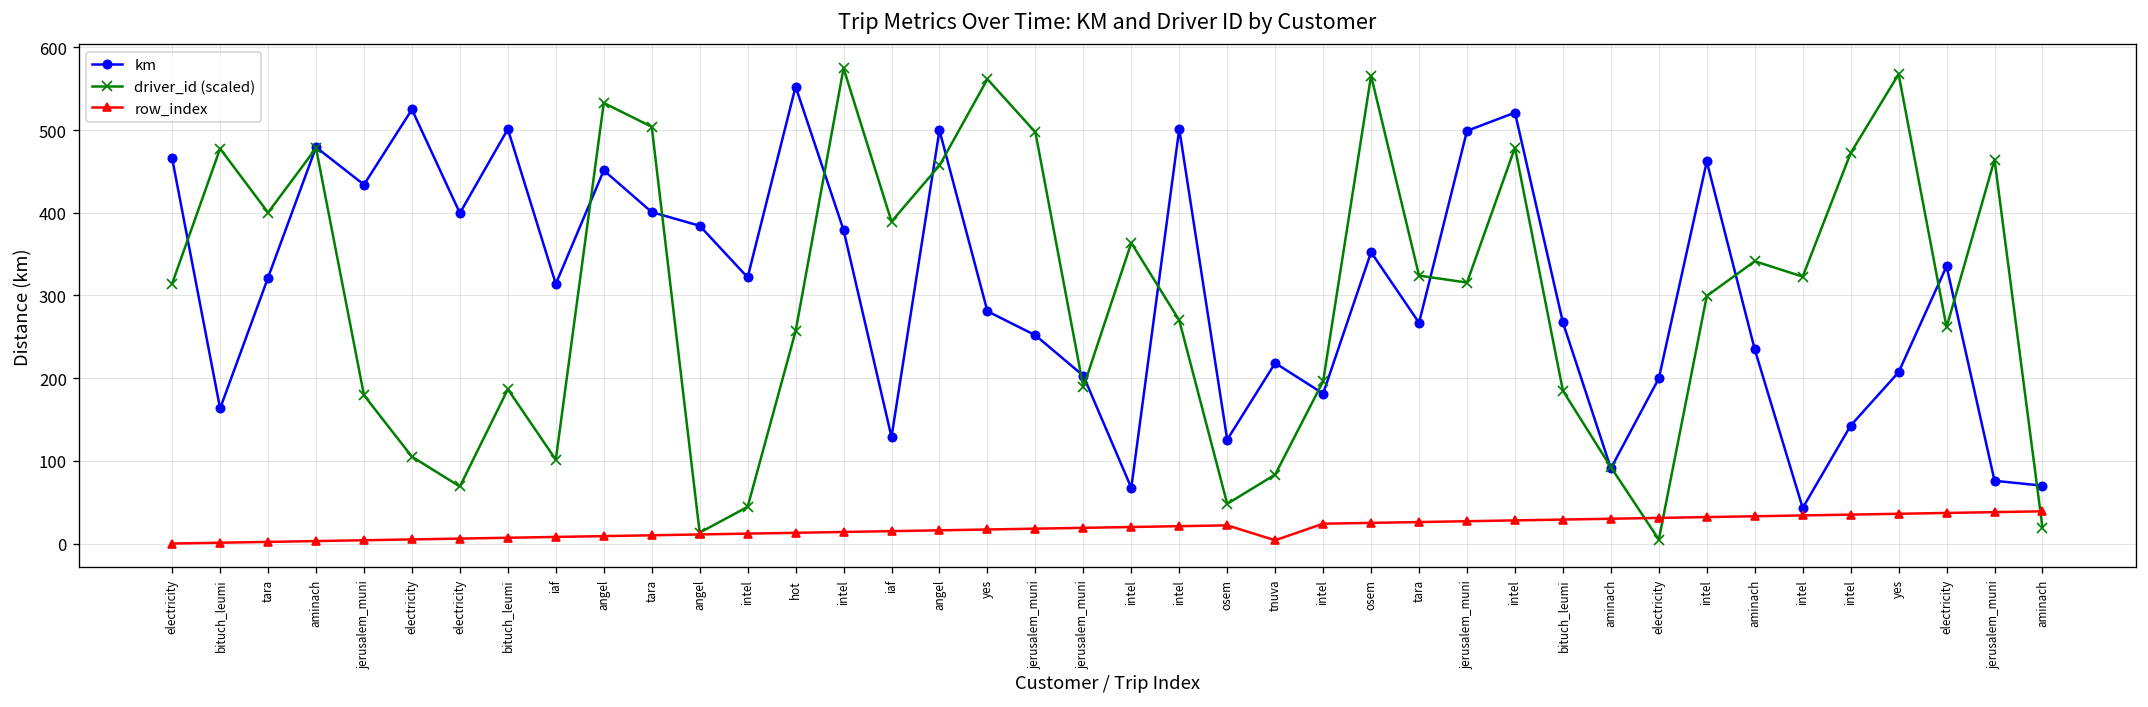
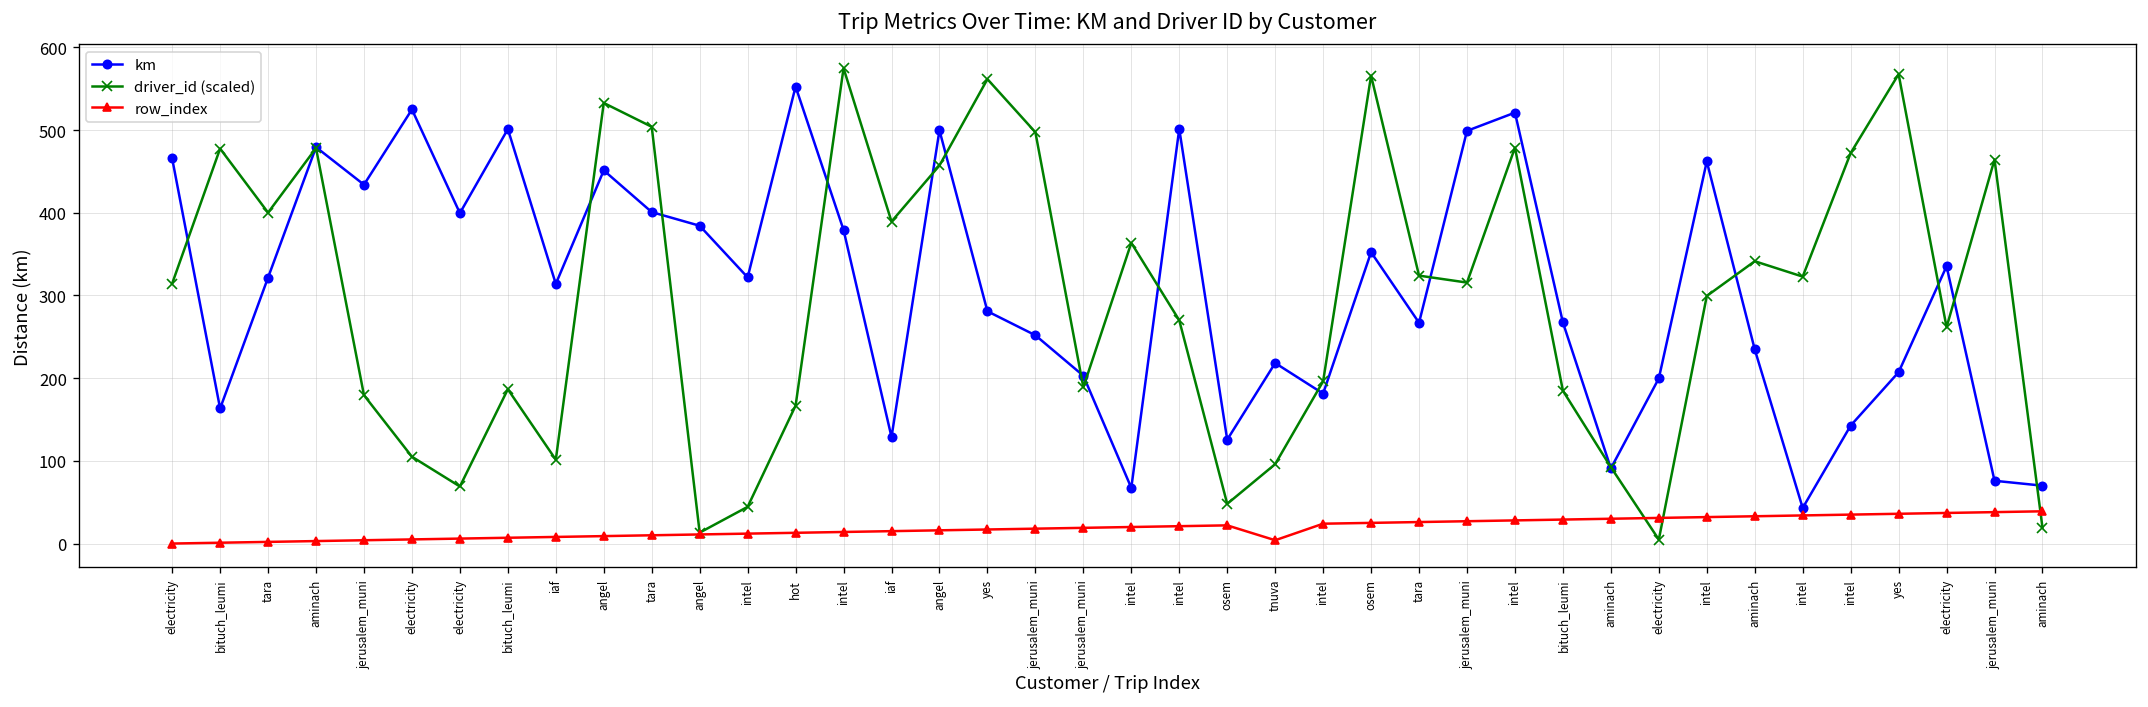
  {
    "km": {
      "hot": 550,
      "tnuva": 220
    },
    "driver_id (scaled)": {
-     "hot": 260,
-     "tnuva": 80
+     "hot": 170,
+     "tnuva": 100
    },
    "row_index": {
      "hot": 10,
      "tnuva": 0
    }
  }
